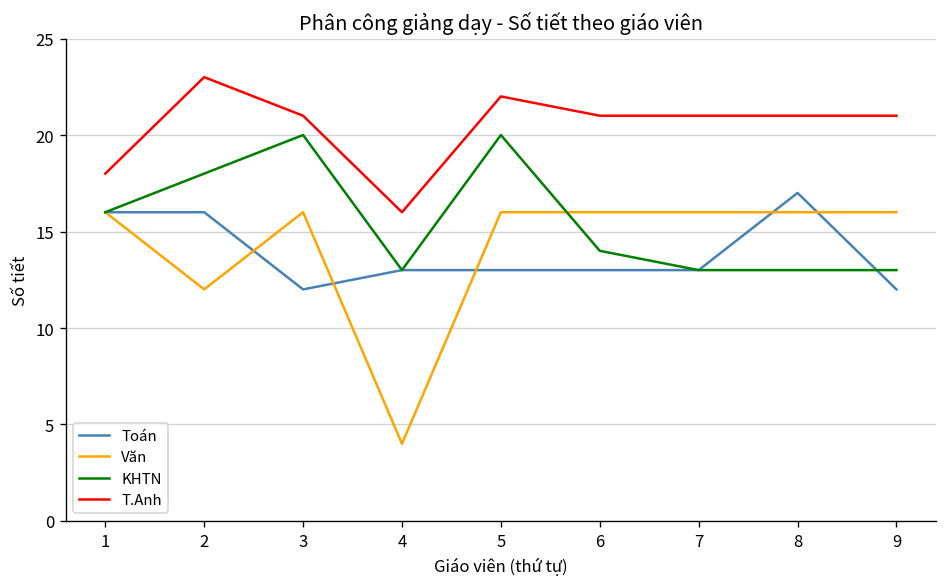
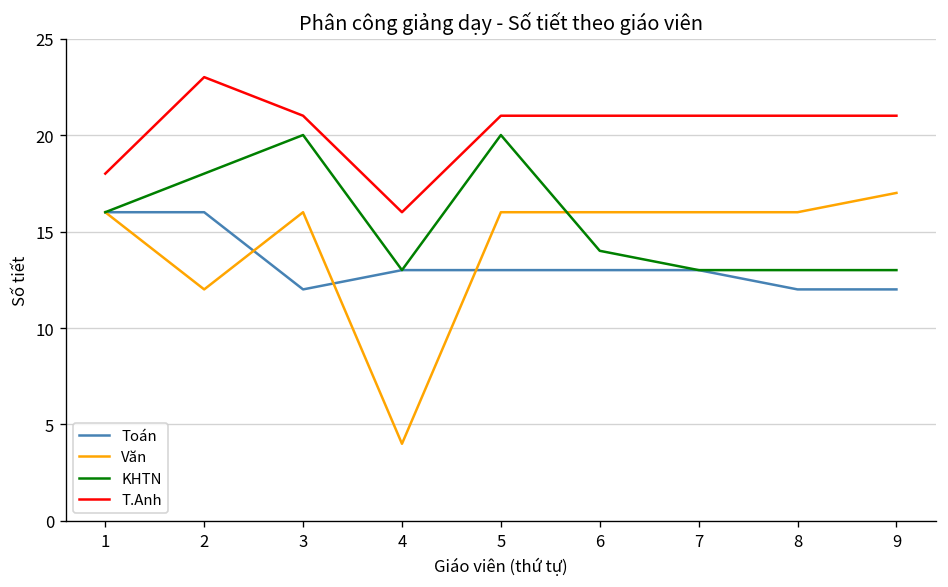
  {
    "Toán": {
      "2": 16,
      "3": 12,
      "5": 13,
      "6": 13,
-     "8": 17,
+     "8": 12,
      "9": 12
    },
    "Văn": {
      "2": 12,
      "3": 16,
      "4": 4,
      "5": 16,
      "6": 16,
      "7": 16,
      "8": 16,
-     "9": 16
+     "9": 17
    },
    "KHTN": {
      "2": 18,
      "3": 20,
      "5": 20,
      "6": 14,
      "8": 13,
      "9": 13
    },
    "T.Anh": {
      "1": 18,
      "2": 23,
      "3": 21,
      "4": 16,
-     "5": 22,
+     "5": 21,
      "6": 21,
      "7": 21,
      "8": 21,
      "9": 21
    }
  }
